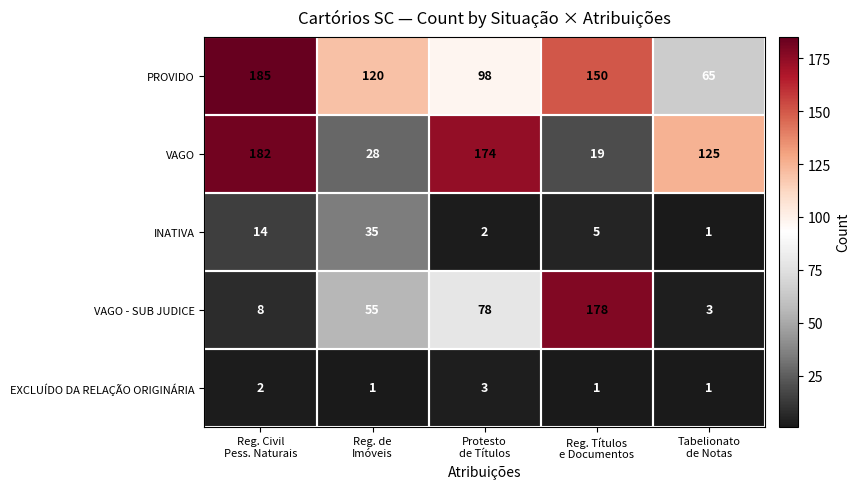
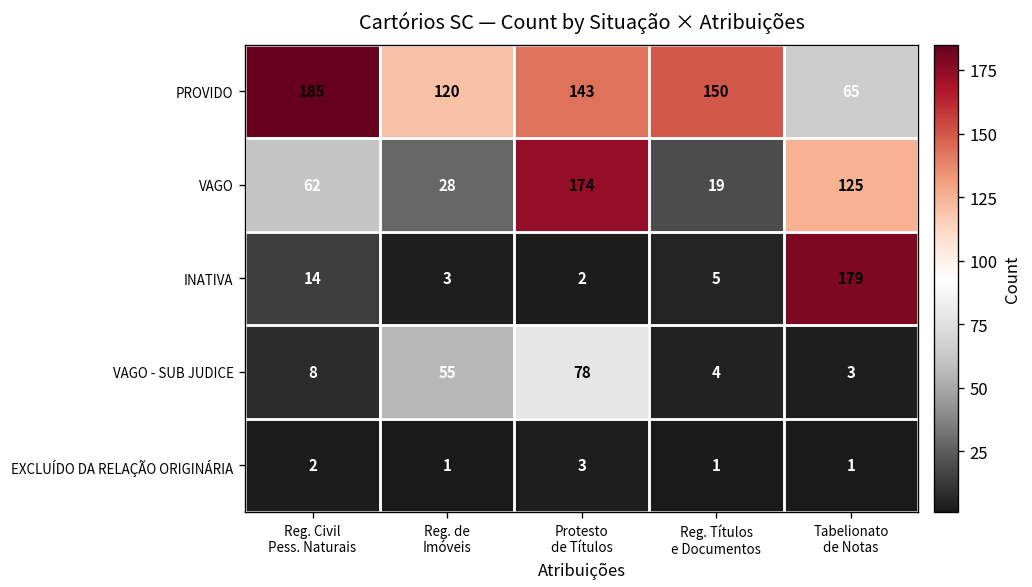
  {
    "PROVIDO": {
      "Reg. Civil Pess. Naturais": 185,
      "Reg. de Imóveis": 120,
-     "Protesto de Títulos": 98,
+     "Protesto de Títulos": 143,
      "Reg. Títulos e Documentos": 150,
      "Tabelionato de Notas": 65
    },
    "VAGO": {
-     "Reg. Civil Pess. Naturais": 182,
+     "Reg. Civil Pess. Naturais": 62,
      "Reg. de Imóveis": 28,
      "Protesto de Títulos": 174,
      "Reg. Títulos e Documentos": 19,
      "Tabelionato de Notas": 125
    },
    "INATIVA": {
      "Reg. Civil Pess. Naturais": 14,
-     "Reg. de Imóveis": 35,
+     "Reg. de Imóveis": 3,
      "Protesto de Títulos": 2,
      "Reg. Títulos e Documentos": 5,
-     "Tabelionato de Notas": 1
+     "Tabelionato de Notas": 179
    },
    "VAGO - SUB JUDICE": {
      "Reg. Civil Pess. Naturais": 8,
      "Reg. de Imóveis": 55,
      "Protesto de Títulos": 78,
-     "Reg. Títulos e Documentos": 178,
+     "Reg. Títulos e Documentos": 4,
      "Tabelionato de Notas": 3
    },
    "EXCLUÍDO DA RELAÇÃO ORIGINÁRIA": {
      "Reg. Civil Pess. Naturais": 2,
      "Reg. de Imóveis": 1,
      "Protesto de Títulos": 3,
      "Reg. Títulos e Documentos": 1,
      "Tabelionato de Notas": 1
    }
  }
